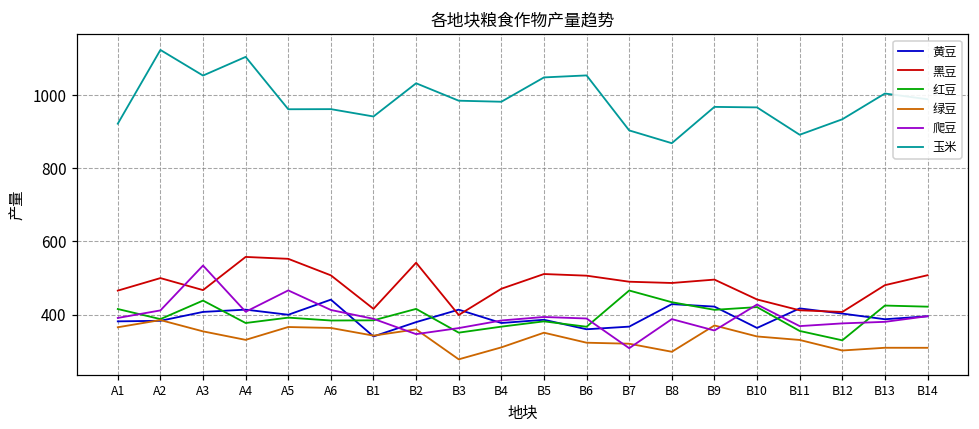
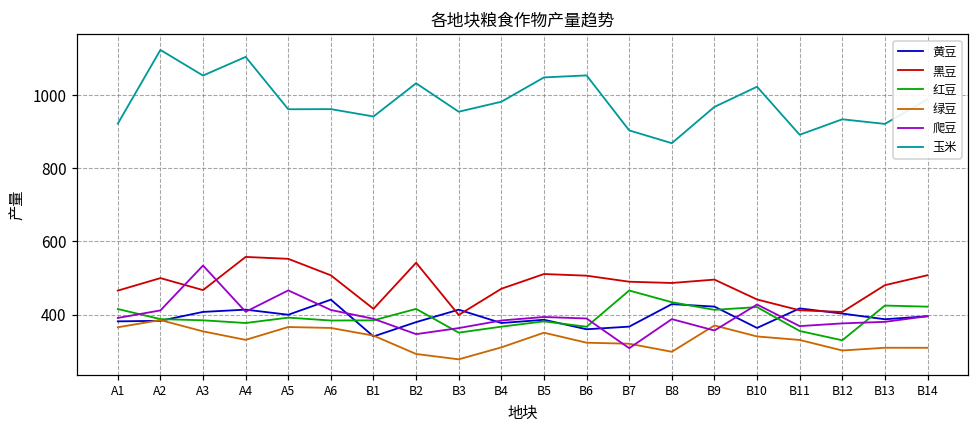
  {
    "黄豆": {
      "A1": 380,
      "A3": 410,
      "A5": 400,
      "A6": 440,
      "B2": 380,
      "B3": 410,
      "B7": 370,
      "B9": 420,
      "B10": 360
    },
    "黑豆": {
      "A1": 470,
      "A2": 500,
      "A3": 470,
      "A4": 560,
      "A5": 550,
      "A6": 510,
      "B1": 420,
      "B2": 540,
      "B3": 400,
      "B4": 470,
      "B5": 510,
      "B6": 510,
      "B7": 490,
      "B8": 490,
      "B9": 500,
      "B10": 440,
      "B13": 480,
      "B14": 510
    },
    "红豆": {
      "A1": 420,
-     "A3": 440,
+     "A3": 380,
      "A4": 380,
      "A5": 390,
      "A6": 380,
      "B2": 420,
      "B3": 350,
      "B4": 370,
      "B7": 470,
      "B9": 410,
      "B11": 360,
      "B12": 330,
      "B13": 420,
      "B14": 420
    },
    "绿豆": {
      "A1": 370,
      "A3": 350,
      "A4": 330,
      "A5": 370,
      "A6": 360,
-     "B2": 360,
+     "B2": 290,
      "B3": 280,
      "B4": 310,
      "B5": 350,
      "B6": 320,
      "B7": 320,
      "B8": 300,
      "B9": 370,
      "B10": 340,
      "B11": 330,
      "B12": 300,
      "B13": 310,
      "B14": 310
    },
    "爬豆": {
      "A1": 390,
      "A2": 410,
      "A3": 530,
      "A5": 470,
      "A6": 410,
      "B2": 350,
      "B3": 360,
      "B6": 390,
      "B7": 310,
      "B8": 390,
      "B9": 360,
      "B11": 370,
      "B12": 380
    },
    "玉米": {
      "A1": 920,
      "A2": 1120,
      "A3": 1050,
      "A4": 1110,
      "A5": 960,
      "A6": 960,
      "B1": 940,
      "B2": 1030,
-     "B3": 990,
+     "B3": 960,
      "B4": 980,
      "B5": 1050,
      "B6": 1050,
      "B7": 900,
      "B8": 870,
      "B9": 970,
-     "B10": 970,
+     "B10": 1020,
      "B11": 890,
      "B12": 930,
-     "B13": 1000
+     "B13": 920
    }
  }
